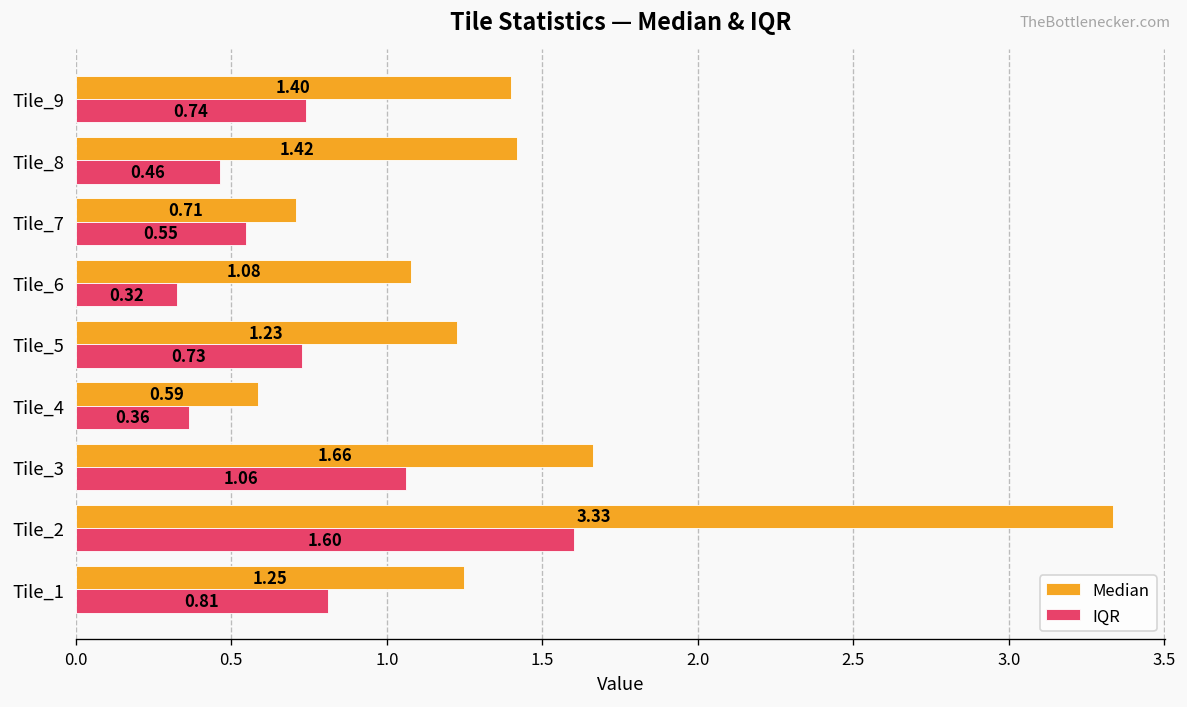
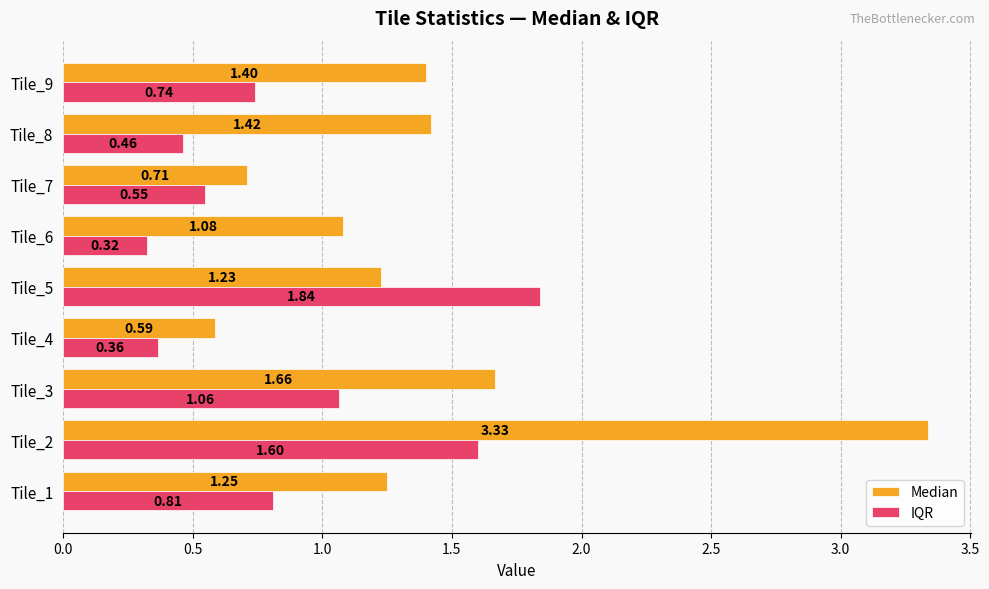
  {
    "Median": {
      "Tile_9": 1.40,
      "Tile_8": 1.42,
      "Tile_7": 0.71,
      "Tile_6": 1.08,
      "Tile_5": 1.23,
      "Tile_4": 0.59,
      "Tile_3": 1.66,
      "Tile_2": 3.33,
      "Tile_1": 1.25
    },
    "IQR": {
      "Tile_9": 0.74,
      "Tile_8": 0.46,
      "Tile_7": 0.55,
      "Tile_6": 0.32,
-     "Tile_5": 0.73,
+     "Tile_5": 1.84,
      "Tile_4": 0.36,
      "Tile_3": 1.06,
      "Tile_2": 1.60,
      "Tile_1": 0.81
    }
  }
